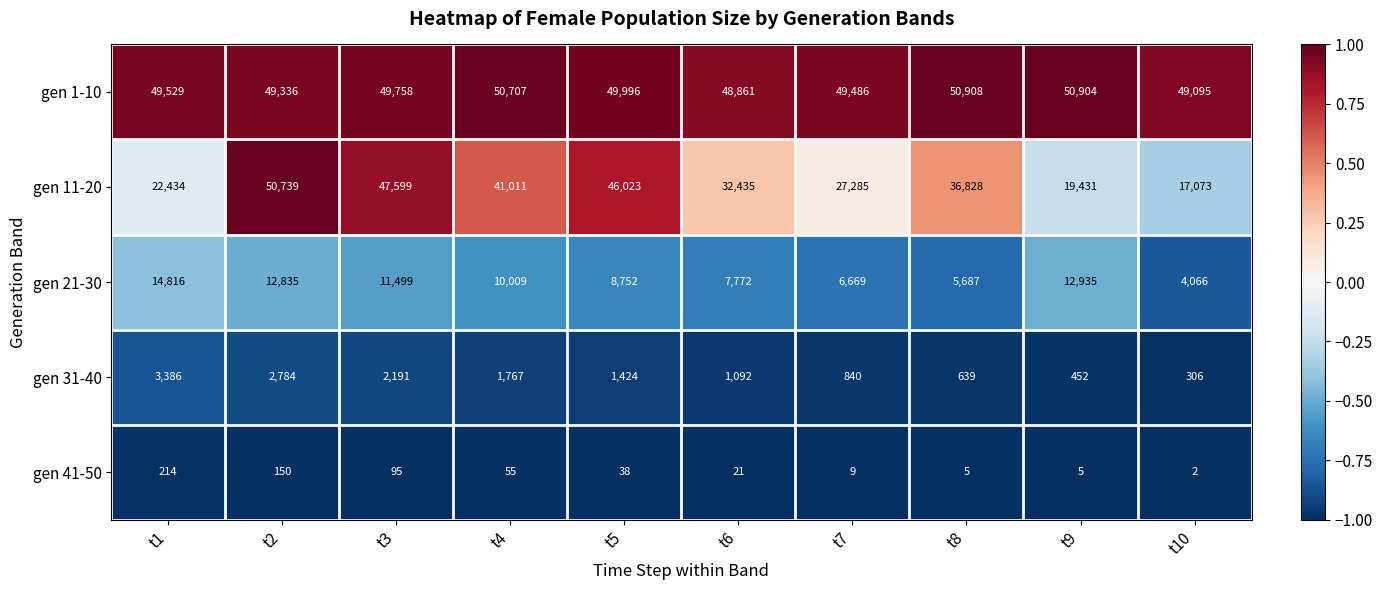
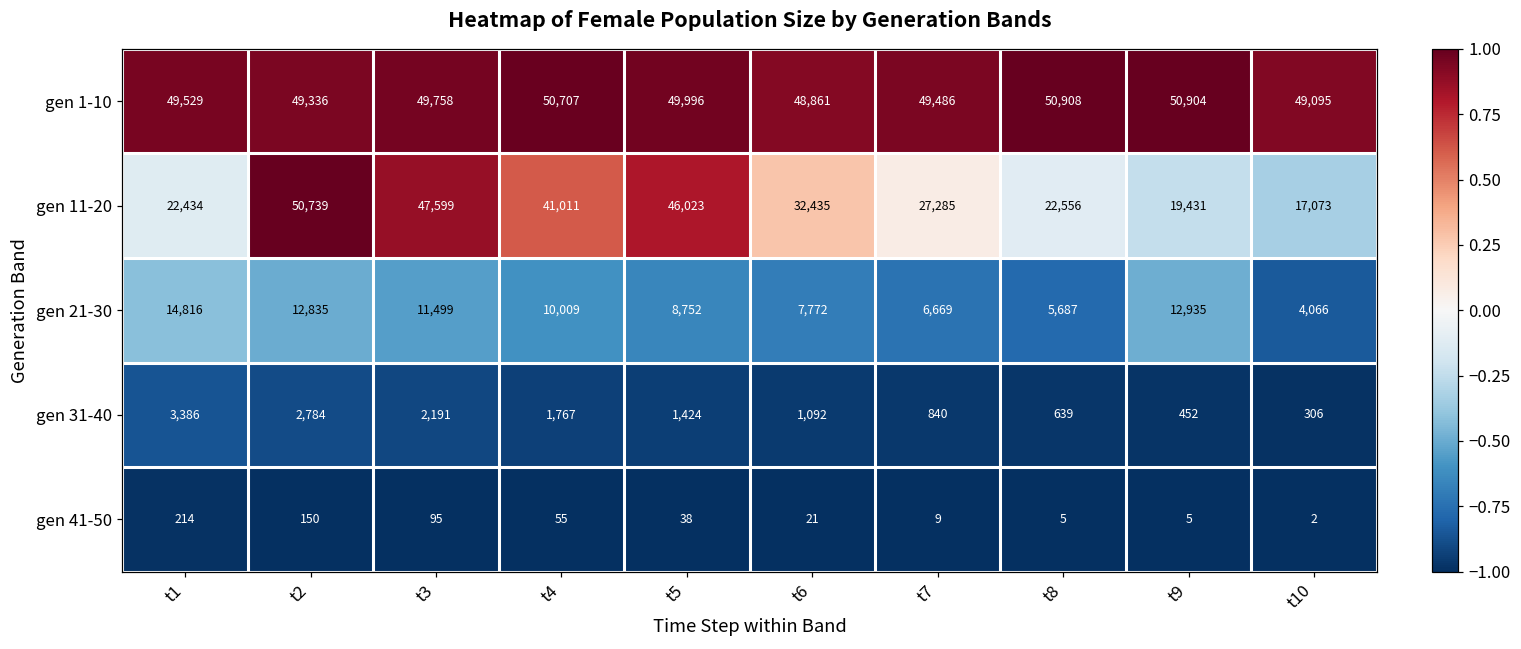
  {
    "gen 1-10": {
      "t1": "49,529",
      "t2": "49,336",
      "t3": "49,758",
      "t4": "50,707",
      "t5": "49,996",
      "t6": "48,861",
      "t7": "49,486",
      "t8": "50,908",
      "t9": "50,904",
      "t10": "49,095"
    },
    "gen 11-20": {
      "t1": "22,434",
      "t2": "50,739",
      "t3": "47,599",
      "t4": "41,011",
      "t5": "46,023",
      "t6": "32,435",
      "t7": "27,285",
-     "t8": "36,828",
+     "t8": "22,556",
      "t9": "19,431",
      "t10": "17,073"
    },
    "gen 21-30": {
      "t1": "14,816",
      "t2": "12,835",
      "t3": "11,499",
      "t4": "10,009",
      "t5": "8,752",
      "t6": "7,772",
      "t7": "6,669",
      "t8": "5,687",
      "t9": "12,935",
      "t10": "4,066"
    },
    "gen 31-40": {
      "t1": "3,386",
      "t2": "2,784",
      "t3": "2,191",
      "t4": "1,767",
      "t5": "1,424",
      "t6": "1,092",
      "t7": "840",
      "t8": "639",
      "t9": "452",
      "t10": "306"
    },
    "gen 41-50": {
      "t1": "214",
      "t2": "150",
      "t3": "95",
      "t4": "55",
      "t5": "38",
      "t6": "21",
      "t7": "9",
      "t8": "5",
      "t9": "5",
      "t10": "2"
    }
  }
